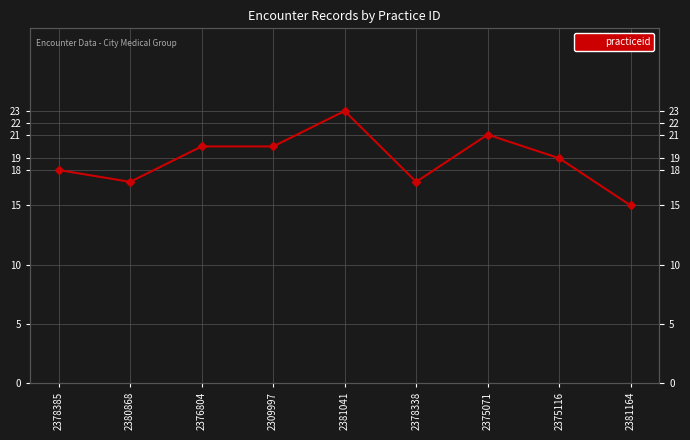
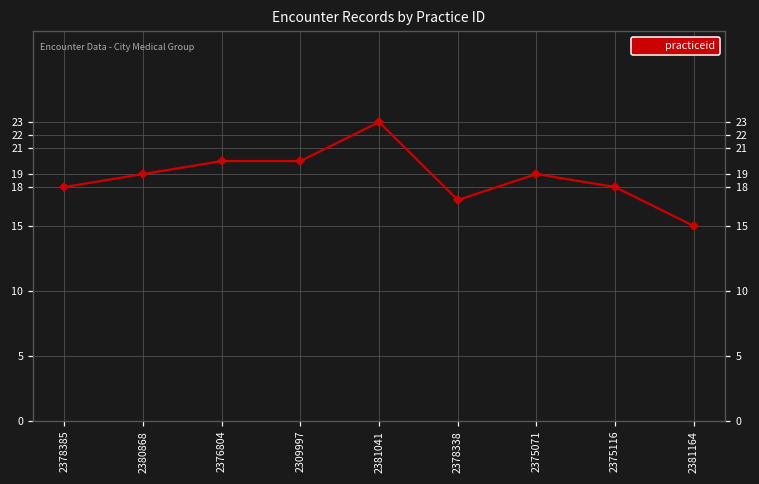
  {
    "2378385": 18,
-   "2380868": 17,
+   "2380868": 19,
    "2376804": 20,
    "2309997": 20,
    "2381041": 23,
    "2378338": 17,
-   "2375071": 21,
-   "2375116": 19,
+   "2375071": 19,
+   "2375116": 18,
    "2381164": 15
  }
